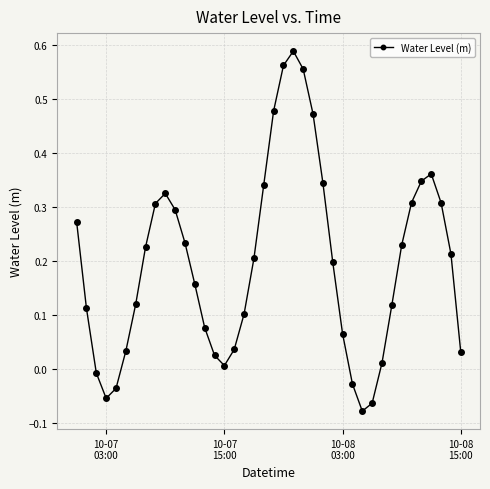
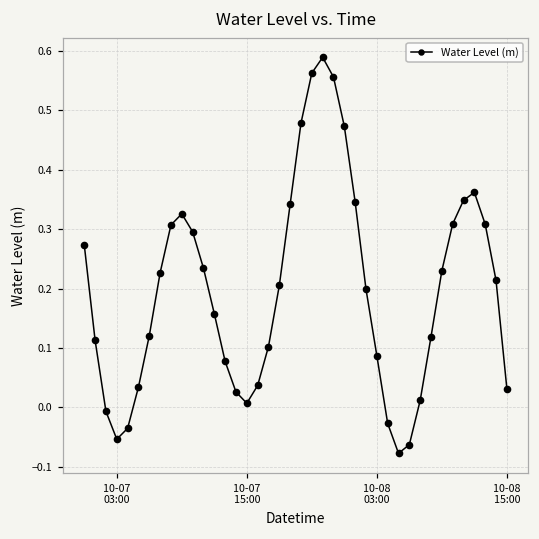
  {
    "10-07 03:00": -0.05,
    "10-07 15:00": 0.01,
-   "10-08 03:00": 0.07,
+   "10-08 03:00": 0.09,
    "10-08 15:00": 0.03
  }
